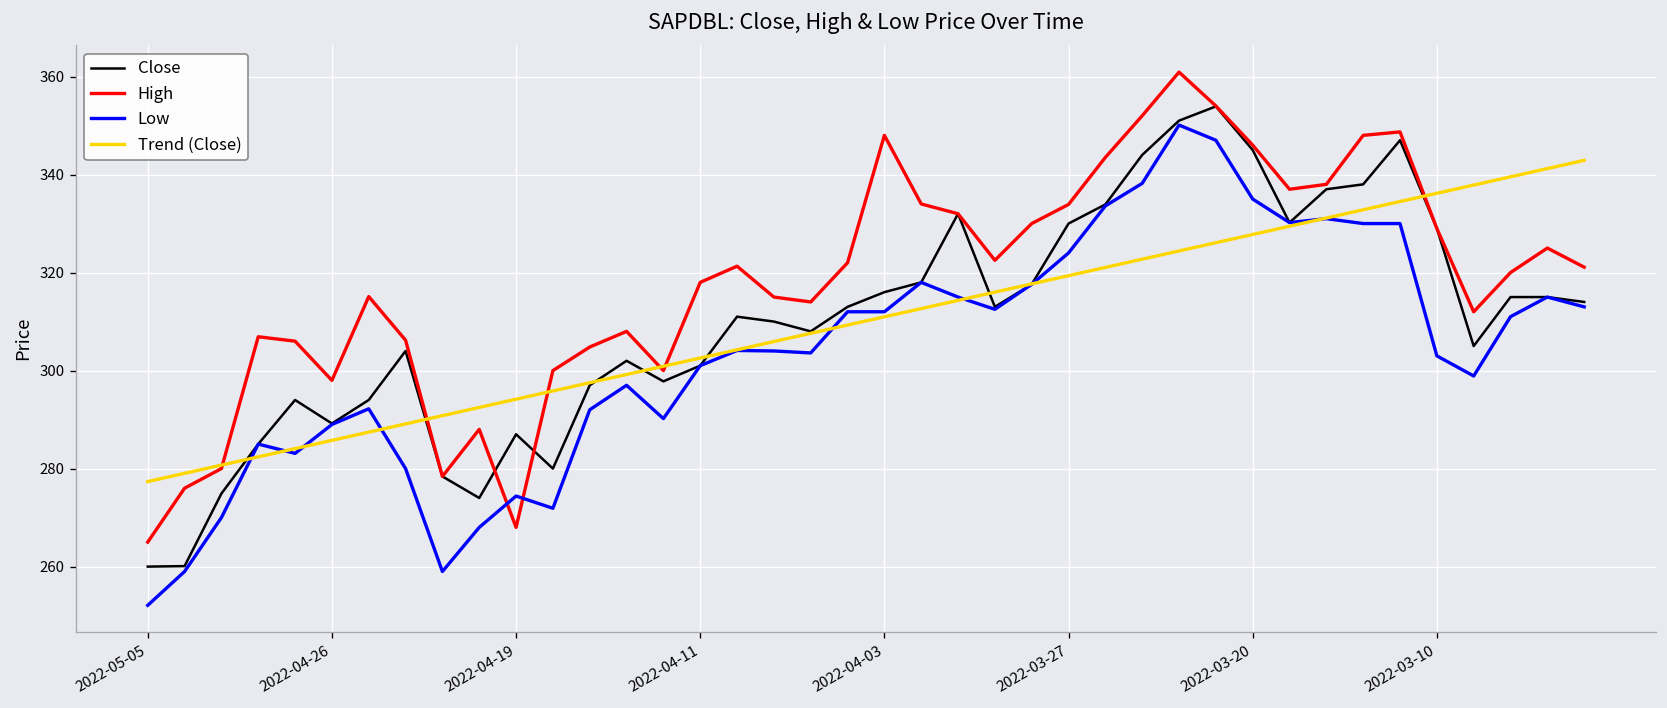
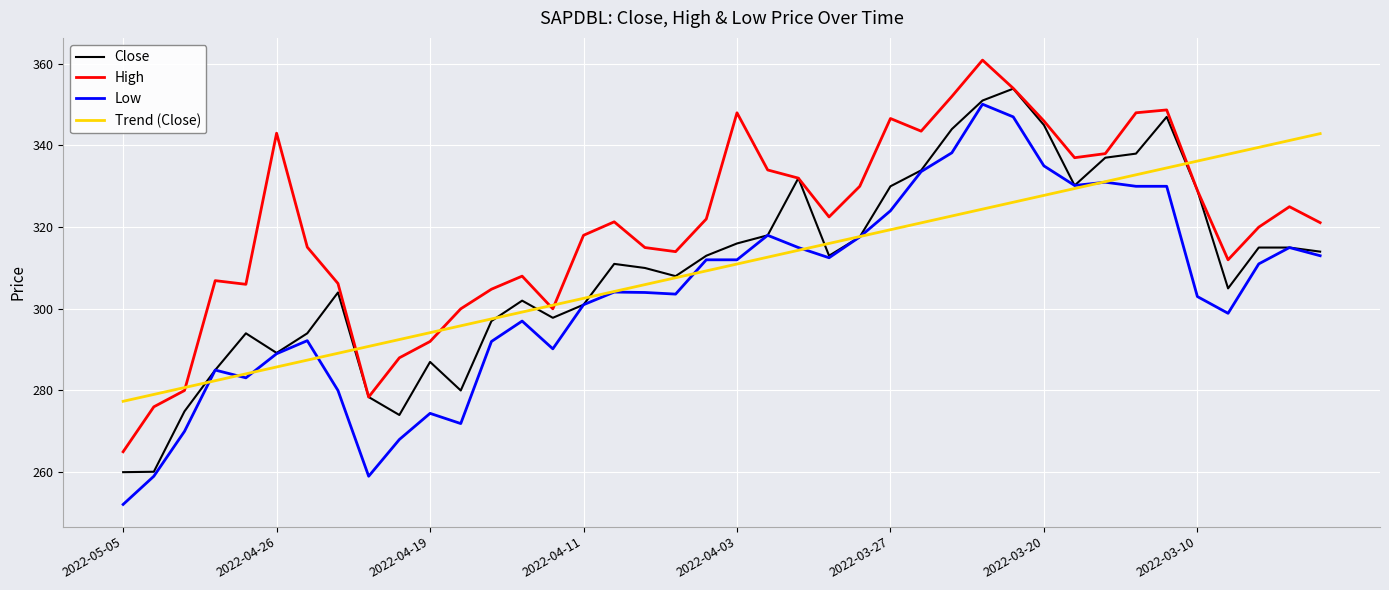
  {
    "Close": {
      "2022-05-05": 260,
      "2022-04-19": 287,
      "2022-04-03": 316,
      "2022-03-27": 330,
      "2022-03-20": 345
    },
    "High": {
      "2022-05-05": 265,
-     "2022-04-26": 298,
-     "2022-04-19": 268,
+     "2022-04-26": 343,
+     "2022-04-19": 292,
      "2022-04-11": 318,
      "2022-04-03": 348,
-     "2022-03-27": 334,
+     "2022-03-27": 347,
      "2022-03-20": 346
    },
    "Low": {
      "2022-05-05": 252,
      "2022-04-19": 274,
      "2022-04-03": 312,
      "2022-03-27": 324,
      "2022-03-20": 335,
      "2022-03-10": 303
    },
    "Trend (Close)": {
      "2022-05-05": 277,
      "2022-04-26": 286,
      "2022-04-19": 294,
      "2022-04-11": 303,
      "2022-04-03": 311,
      "2022-03-27": 319,
      "2022-03-20": 328,
      "2022-03-10": 336
    }
  }
